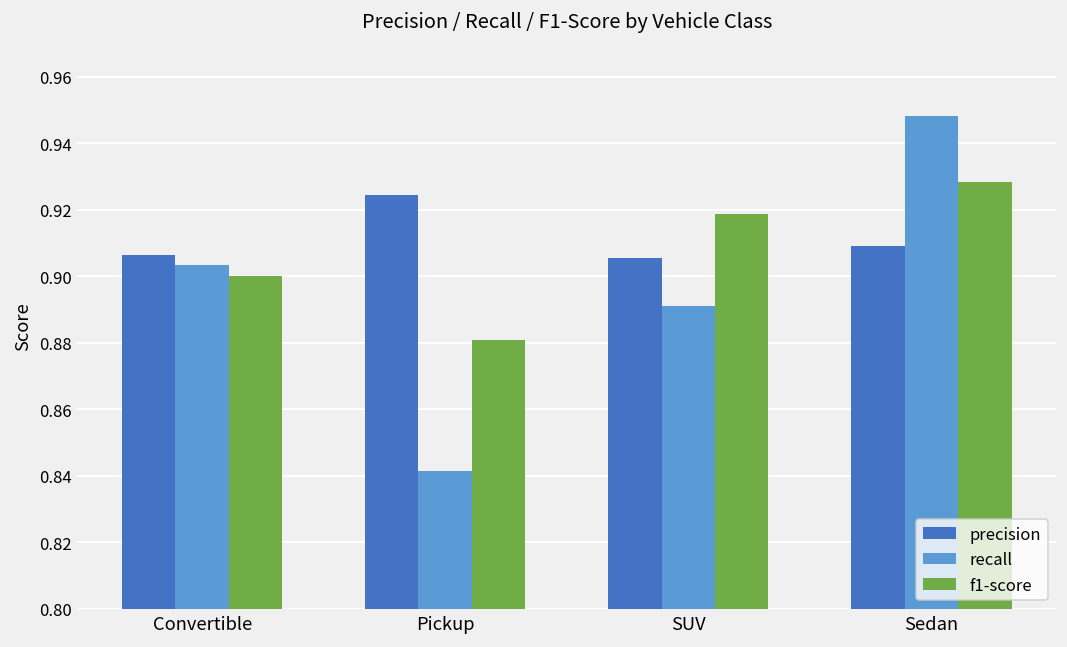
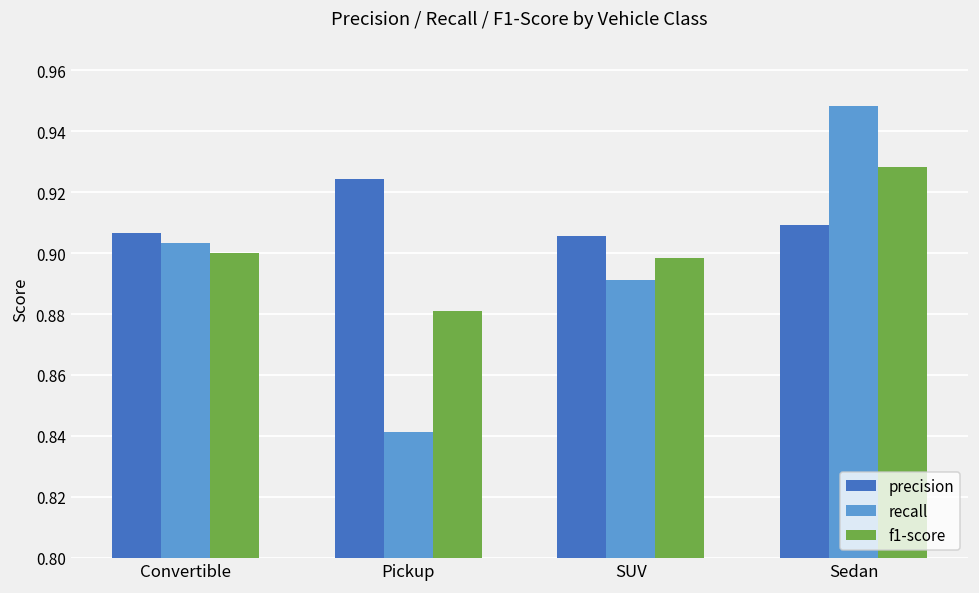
  {
    "f1-score": {
      "Convertible": 0.900,
      "Pickup": 0.881,
-     "SUV": 0.919,
+     "SUV": 0.898,
      "Sedan": 0.928
    }
  }
